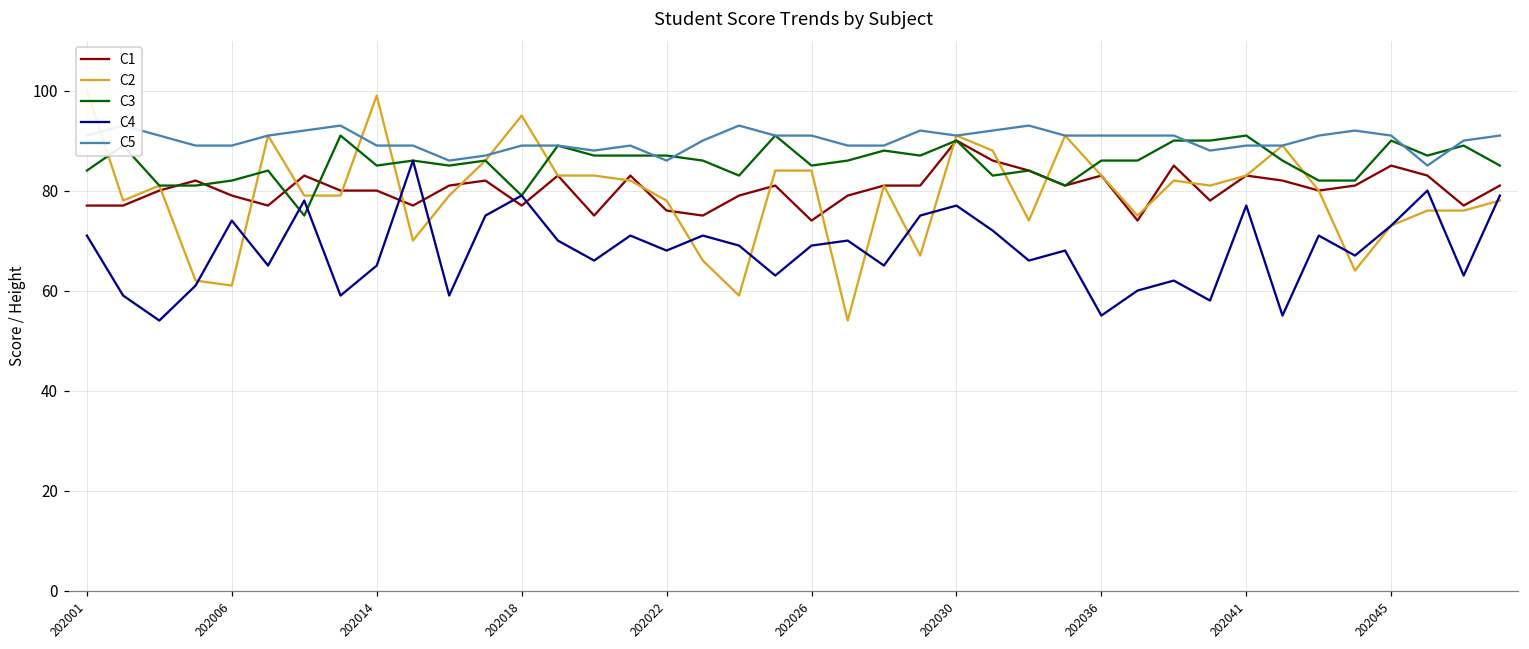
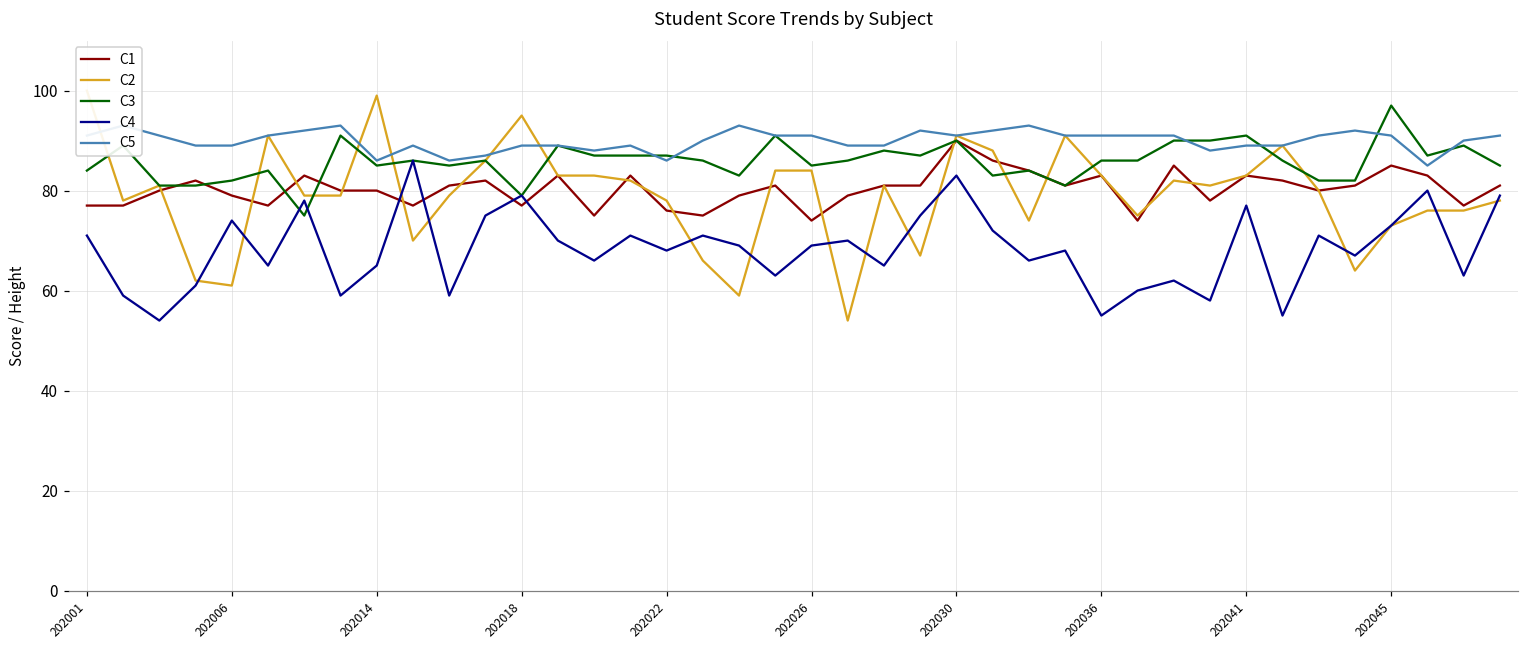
  {
    "C1": {
      "202001": 77,
      "202006": 79,
      "202014": 80,
      "202018": 77,
      "202022": 76,
      "202026": 74,
      "202045": 85
    },
    "C2": {
      "202006": 61,
      "202014": 99,
      "202018": 95,
      "202022": 78,
      "202026": 84
    },
    "C3": {
      "202001": 84,
      "202006": 82,
      "202014": 85,
      "202022": 87,
      "202026": 85,
      "202036": 86,
      "202041": 91,
-     "202045": 90
+     "202045": 97
    },
    "C4": {
      "202001": 71,
      "202006": 74,
      "202014": 65,
      "202022": 68,
      "202026": 69,
-     "202030": 77,
+     "202030": 83,
      "202036": 55,
      "202041": 77
    },
    "C5": {
      "202006": 89,
-     "202014": 89,
+     "202014": 86,
      "202018": 89,
      "202022": 86,
      "202026": 91,
      "202036": 91,
      "202041": 89,
      "202045": 91
    }
  }
